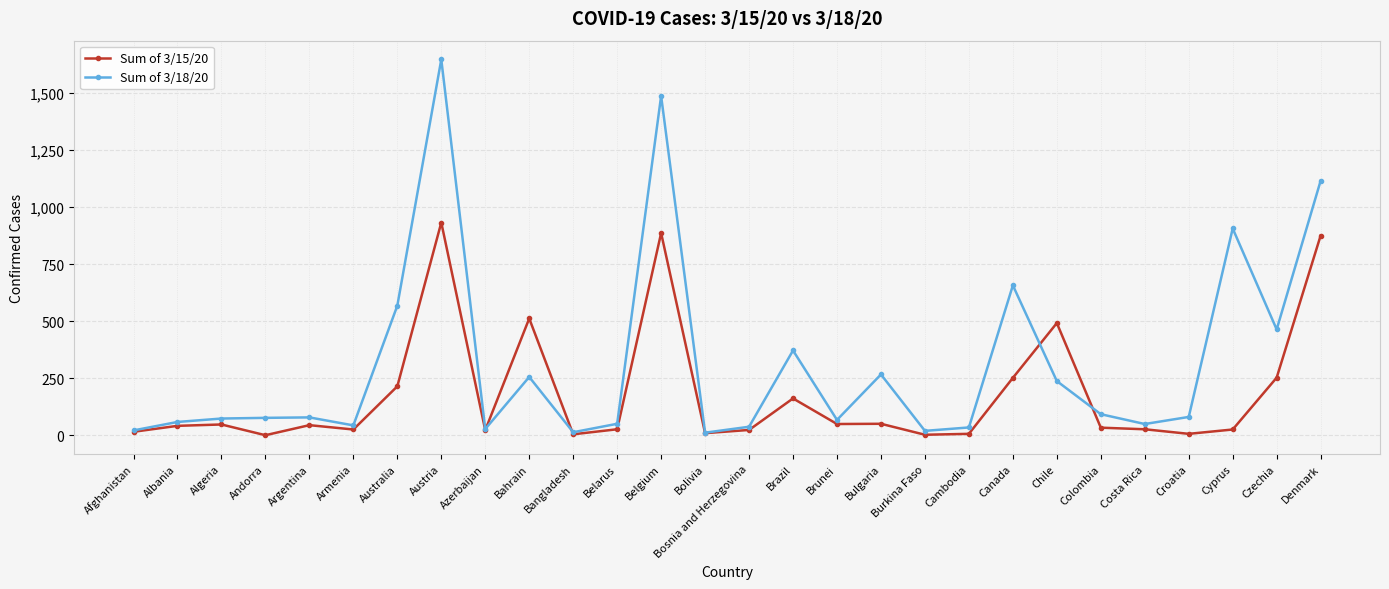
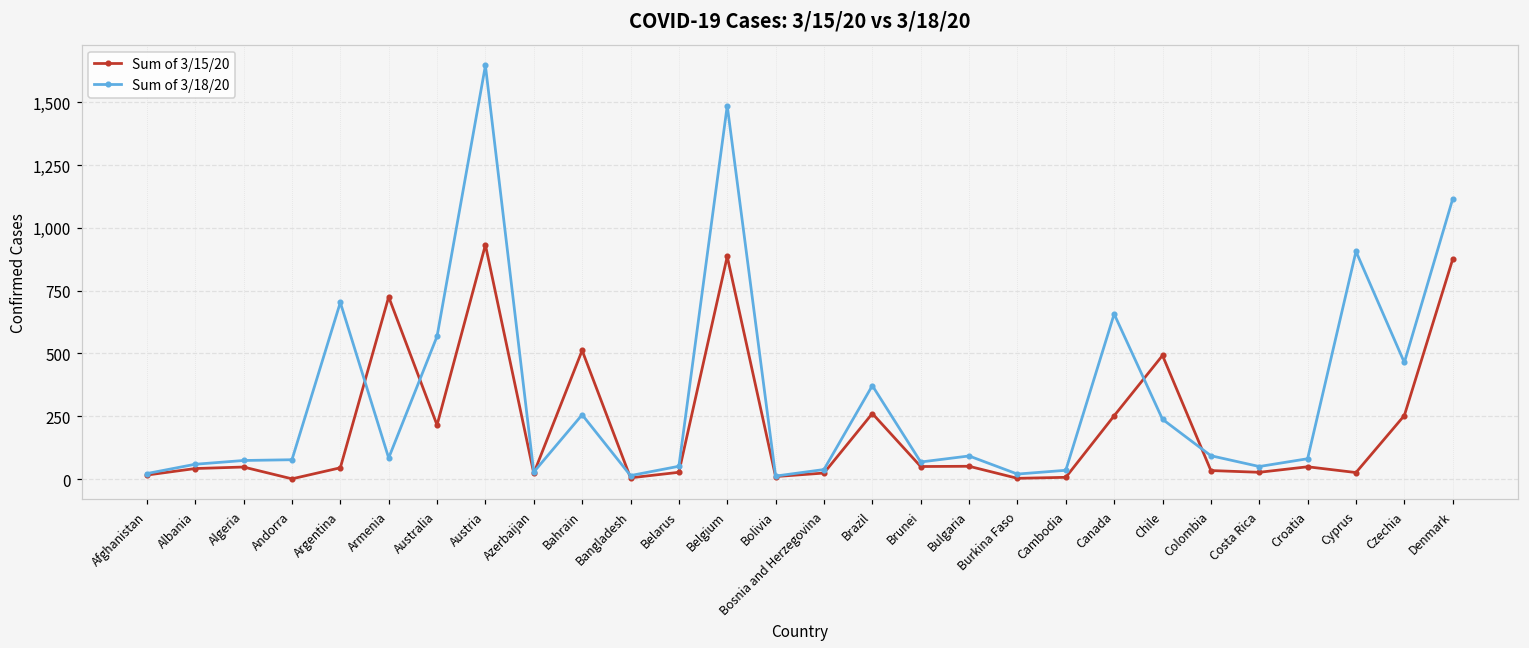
  {
    "Sum of 3/15/20": {
      "Albania": "40",
      "Algeria": "50",
      "Andorra": "0",
      "Argentina": "50",
-     "Armenia": "30",
+     "Armenia": "730",
      "Australia": "220",
      "Austria": "930",
      "Bahrain": "510",
      "Belarus": "30",
      "Belgium": "890",
      "Bosnia and Herzegovina": "20",
-     "Brazil": "160",
+     "Brazil": "260",
      "Brunei": "50",
      "Bulgaria": "50",
      "Burkina Faso": "0",
      "Cambodia": "10",
      "Canada": "250",
      "Chile": "490",
      "Colombia": "30",
      "Costa Rica": "30",
-     "Croatia": "10",
+     "Croatia": "50",
      "Cyprus": "30",
      "Czechia": "250",
      "Denmark": "880"
    },
    "Sum of 3/18/20": {
      "Albania": "60",
      "Algeria": "70",
      "Andorra": "80",
-     "Argentina": "80",
-     "Armenia": "40",
+     "Argentina": "700",
+     "Armenia": "80",
      "Australia": "570",
      "Austria": "1,650",
      "Bahrain": "260",
      "Belarus": "50",
      "Belgium": "1,490",
      "Bosnia and Herzegovina": "40",
      "Brazil": "370",
      "Brunei": "70",
-     "Bulgaria": "270",
+     "Bulgaria": "90",
      "Burkina Faso": "20",
      "Cambodia": "40",
      "Canada": "660",
      "Chile": "240",
      "Colombia": "90",
      "Costa Rica": "50",
      "Croatia": "80",
      "Cyprus": "910",
      "Czechia": "460",
      "Denmark": "1,120"
    }
  }
